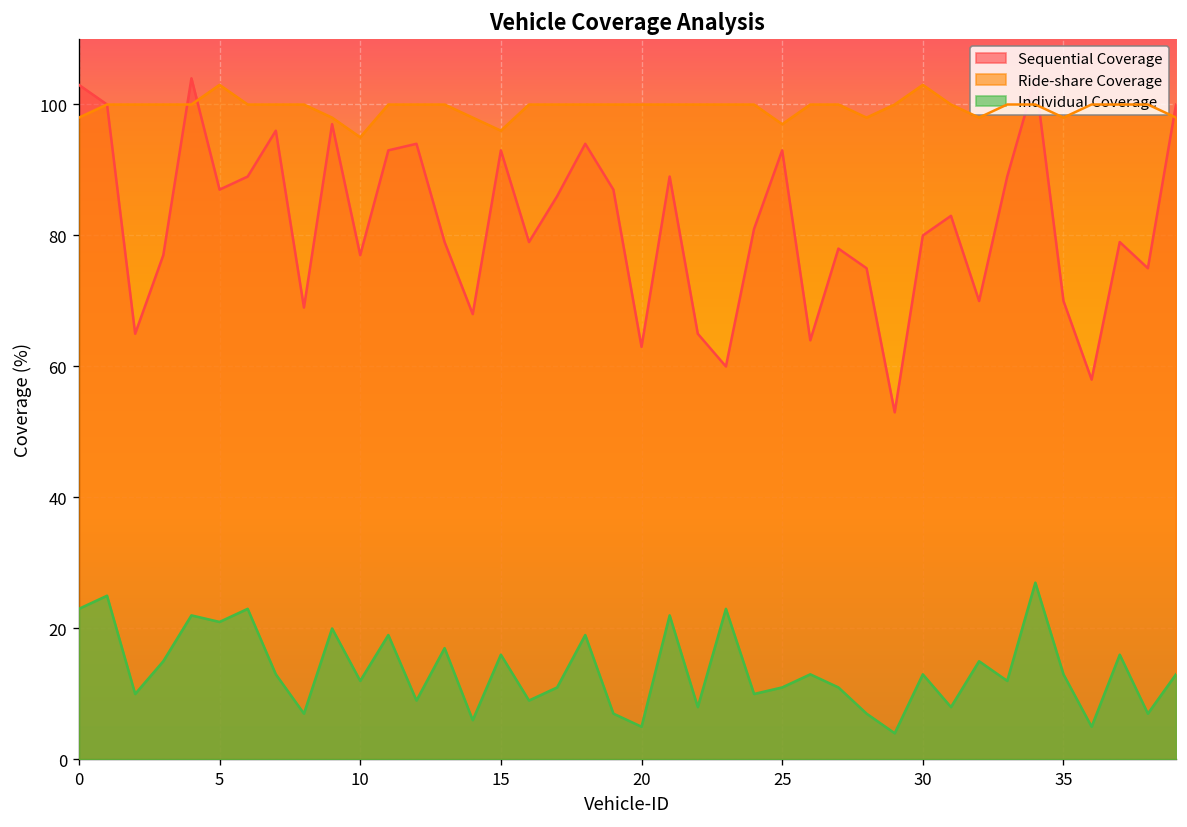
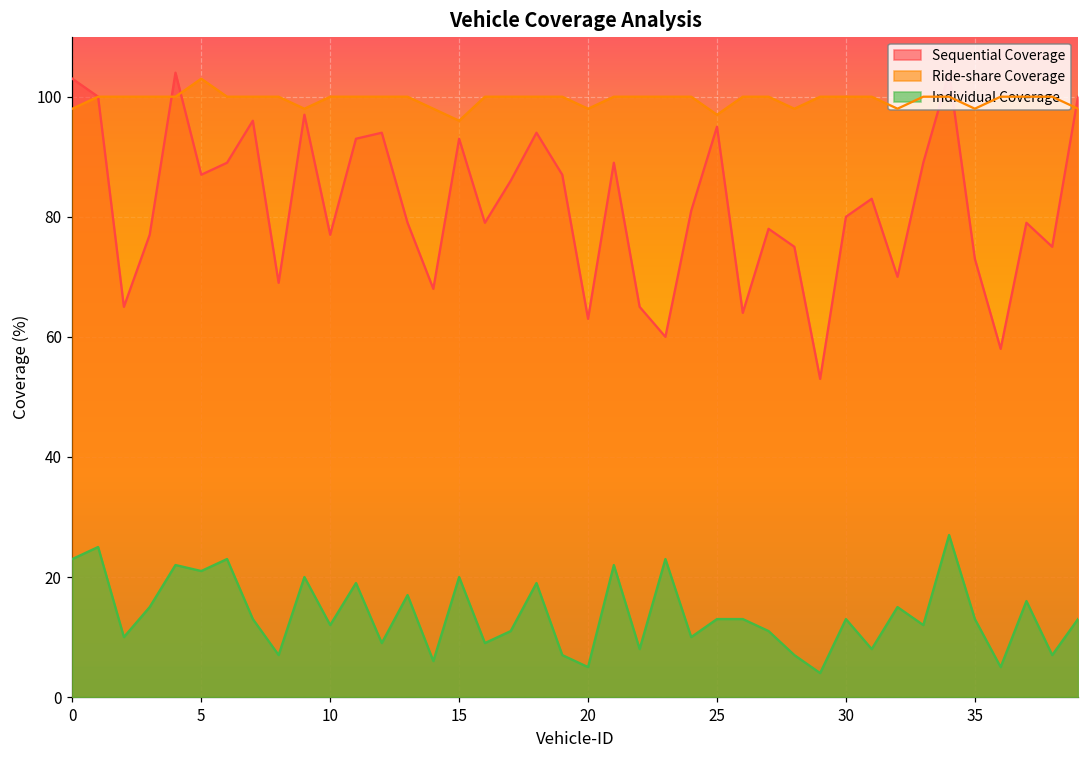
  {
    "Sequential Coverage": {
      "0": 103,
      "5": 87,
      "10": 77,
      "15": 93,
      "20": 63,
-     "25": 93,
+     "25": 95,
      "30": 80,
-     "35": 70
+     "35": 73
    },
    "Ride-share Coverage": {
      "0": 98,
      "5": 103,
-     "10": 95,
+     "10": 100,
      "15": 96,
-     "20": 100,
+     "20": 98,
      "25": 97,
-     "30": 103
+     "30": 100
    },
    "Individual Coverage": {
      "0": 23,
      "5": 21,
      "10": 12,
-     "15": 16,
-     "25": 11,
+     "15": 20,
+     "25": 13,
      "30": 13,
      "35": 13
    }
  }
